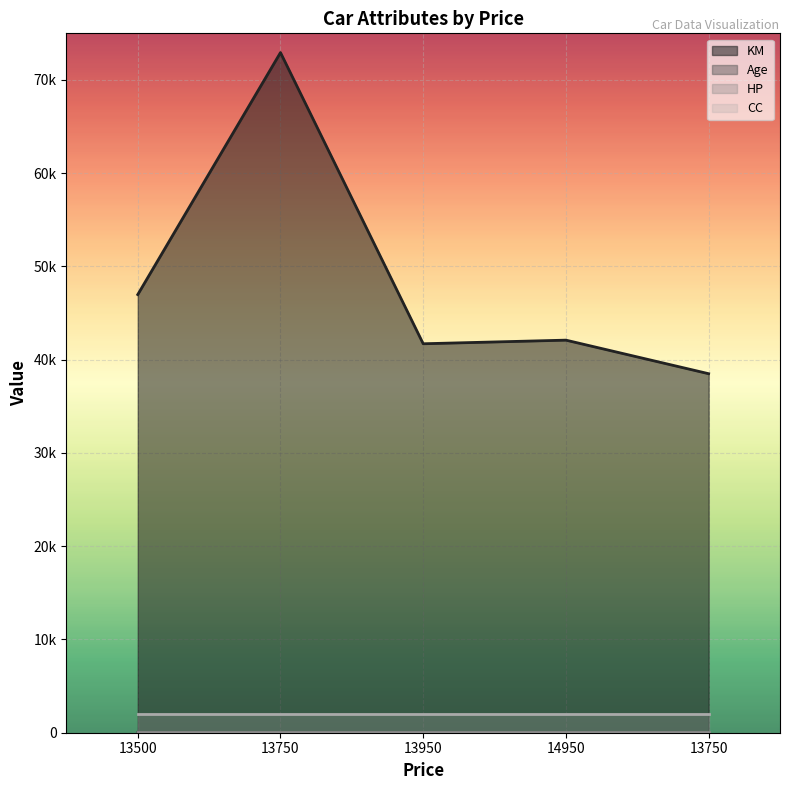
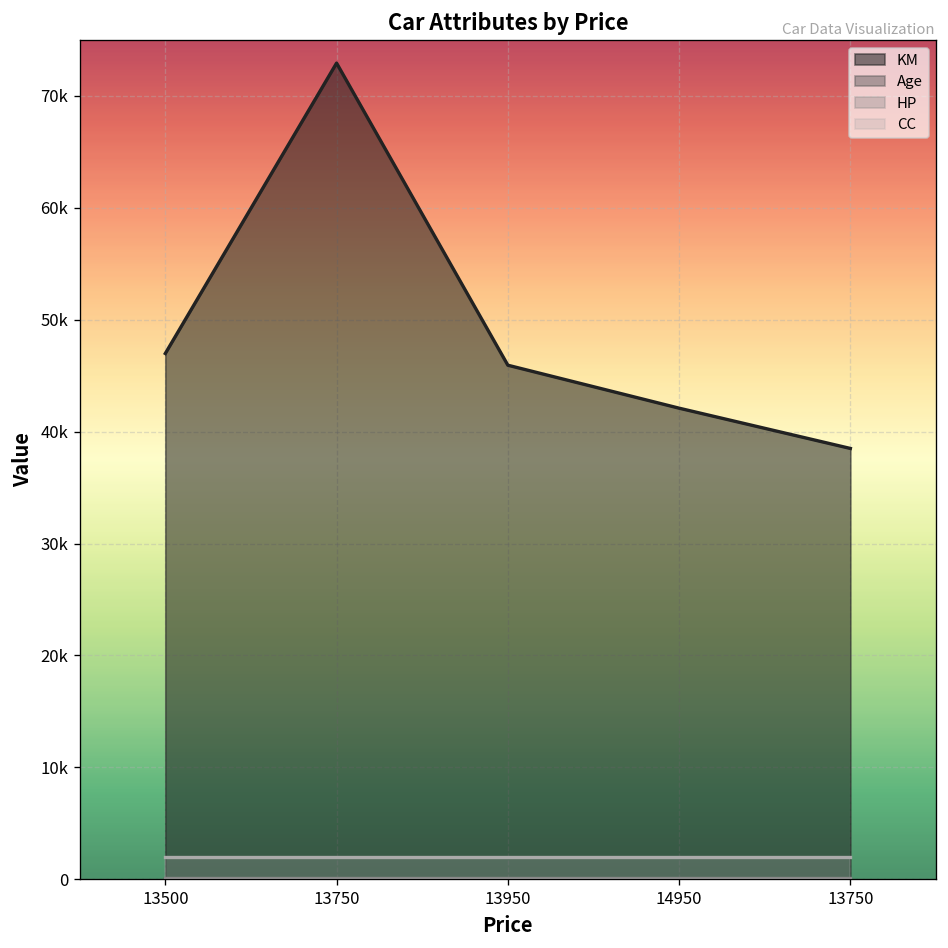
  {
    "KM": {
      "13500": 47000,
-     "13950": 42000,
+     "13950": 46000,
      "14950": 42000
    }
  }
